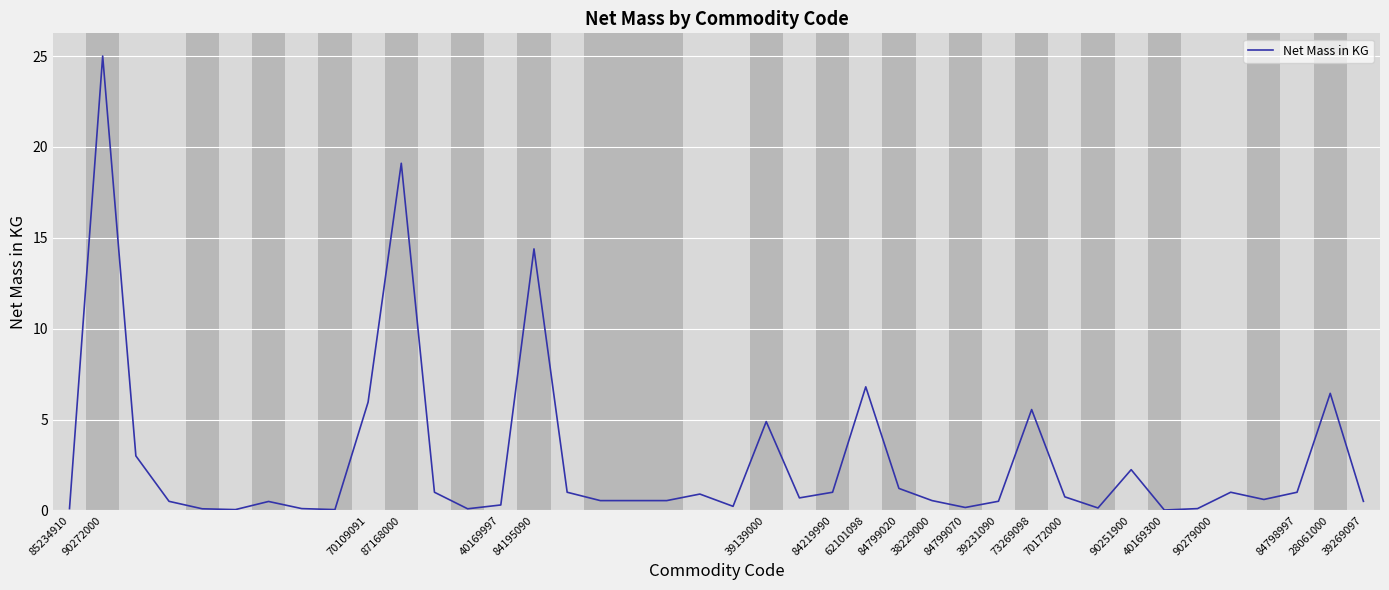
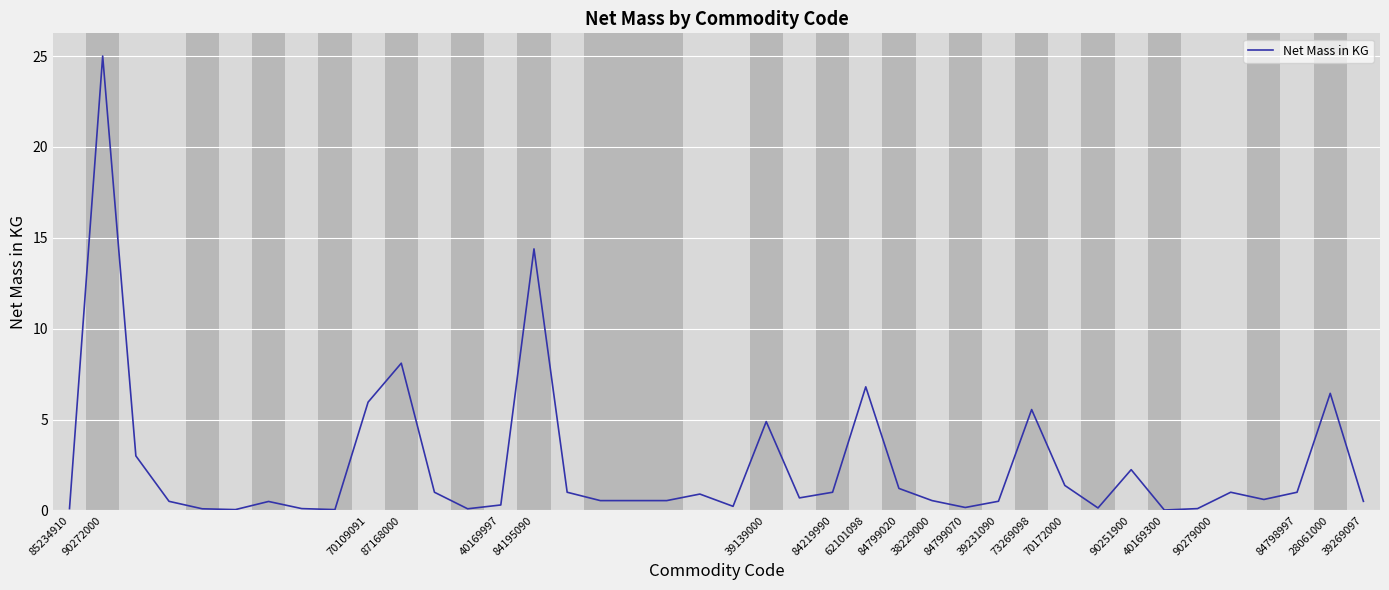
  {
    "85234910": 0.1,
    "90272000": 25.0,
    "70109091": 6.0,
-   "87168000": 19.1,
+   "87168000": 8.1,
    "84195090": 14.4,
    "39139000": 4.9,
    "84219990": 1.0,
    "62101098": 6.8,
    "84799020": 1.2,
    "73269098": 5.5,
-   "70172000": 0.7,
+   "70172000": 1.4,
    "90251900": 2.2,
    "40169300": 0.0,
    "28061000": 6.4
  }
